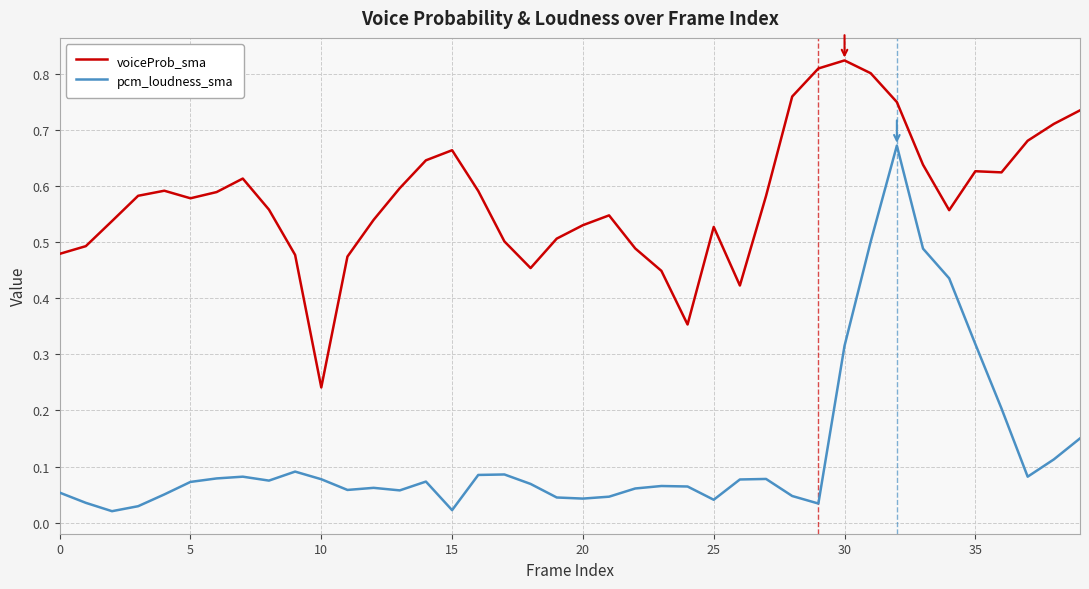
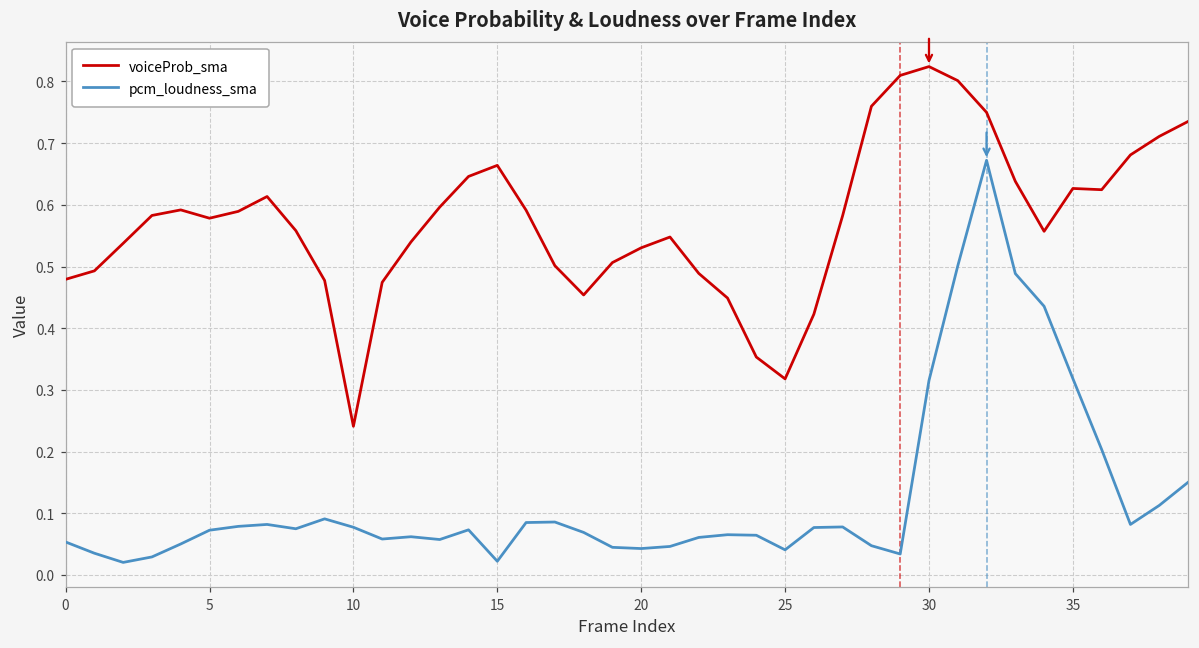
  {
    "voiceProb_sma": {
      "0": 0.48,
      "5": 0.58,
      "10": 0.24,
      "15": 0.66,
      "20": 0.53,
-     "25": 0.53,
+     "25": 0.32,
      "30": 0.82,
      "35": 0.63
    },
    "pcm_loudness_sma": {
      "0": 0.05,
      "5": 0.07,
      "10": 0.08,
      "15": 0.02,
      "20": 0.04,
      "25": 0.04,
      "30": 0.32,
      "35": 0.32
    }
  }
